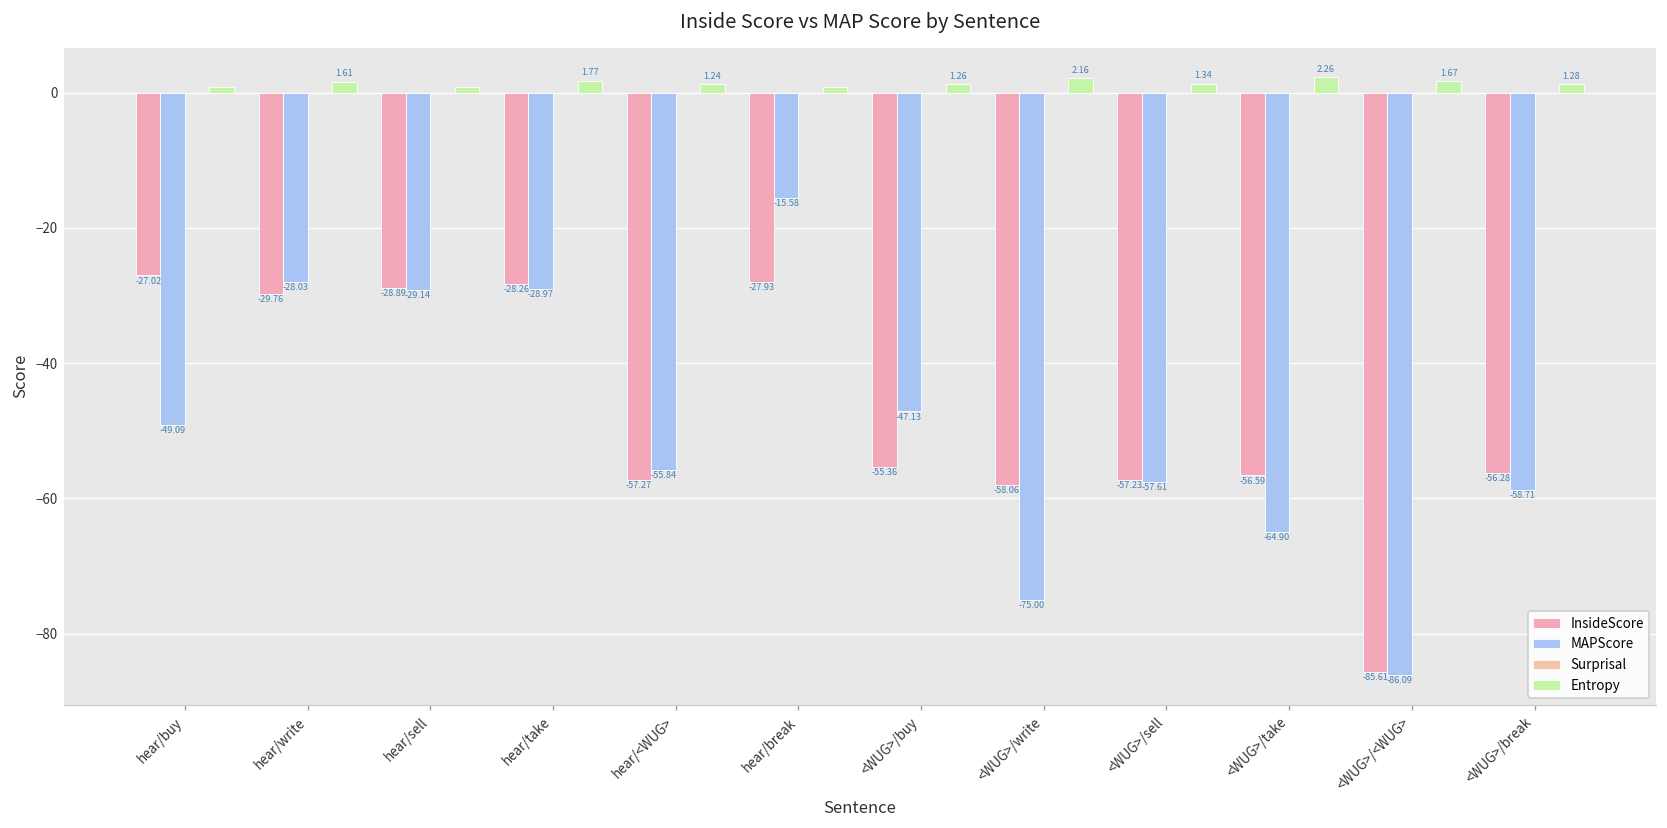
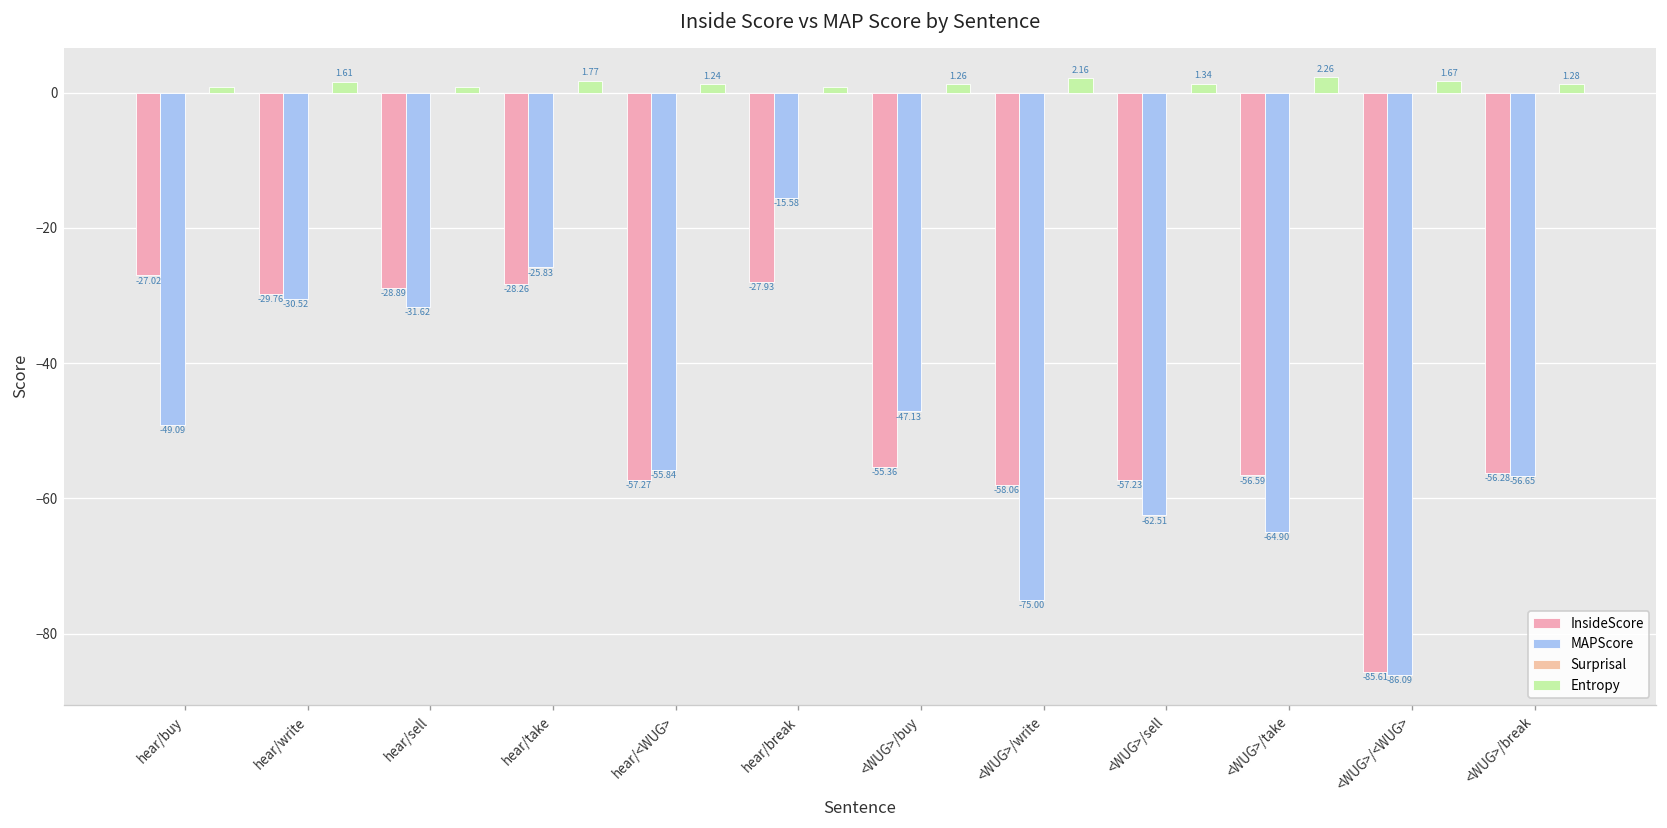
  {
    "MAPScore": {
      "hear/buy": -49.09,
-     "hear/write": -28.03,
-     "hear/sell": -29.14,
-     "hear/take": -28.97,
+     "hear/write": -30.52,
+     "hear/sell": -31.62,
+     "hear/take": -25.83,
      "hear/<WUG>": -55.84,
      "hear/break": -15.58,
      "<WUG>/buy": -47.13,
      "<WUG>/write": -75.00,
-     "<WUG>/sell": -57.61,
+     "<WUG>/sell": -62.51,
      "<WUG>/take": -64.90,
      "<WUG>/<WUG>": -86.09,
-     "<WUG>/break": -58.71
+     "<WUG>/break": -56.65
    },
    "Entropy": {
      "hear/write": 1.61,
      "hear/take": 1.77,
      "hear/<WUG>": 1.24,
      "<WUG>/buy": 1.26,
      "<WUG>/write": 2.16,
      "<WUG>/sell": 1.34,
      "<WUG>/take": 2.26,
      "<WUG>/<WUG>": 1.67,
      "<WUG>/break": 1.28
    }
  }
